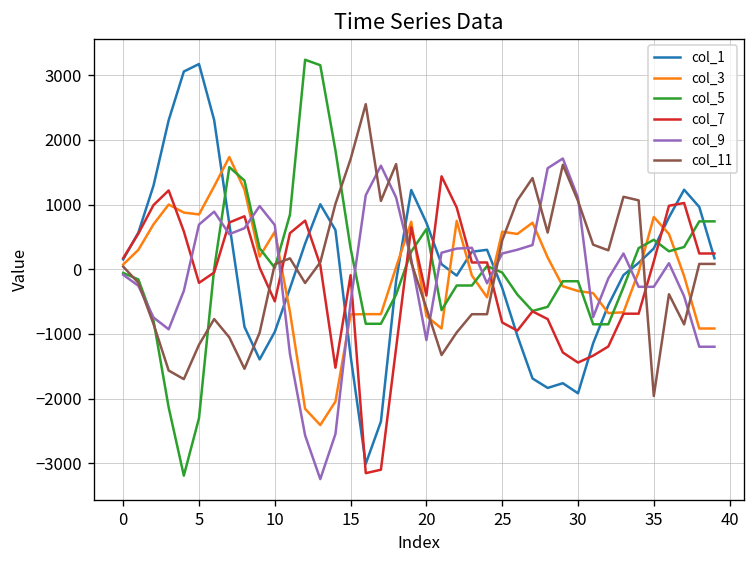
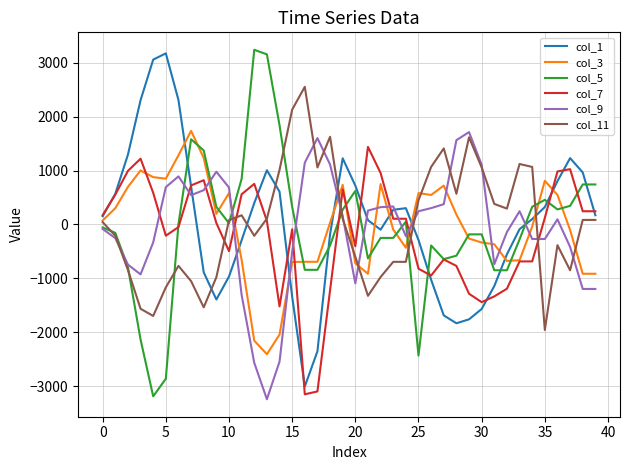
  {
    "col_1": {
      "5": 3200,
      "10": -1000,
      "15": -1300,
      "20": 700,
      "25": -300,
-     "30": -1900,
+     "30": -1600,
      "35": 300
    },
    "col_3": {
      "5": 800,
      "10": 600,
      "15": -700,
      "20": -700,
      "25": 600,
      "30": -300,
      "35": 800
    },
    "col_5": {
-     "5": -2300,
+     "5": -2900,
      "10": 0,
      "15": 300,
      "20": 600,
-     "25": -100,
+     "25": -2400,
      "30": -200,
      "35": 500
    },
    "col_7": {
      "5": -200,
      "10": -500,
      "15": -100,
      "20": -400,
      "25": -800,
      "30": -1400,
      "35": 100
    },
    "col_9": {
      "5": 700,
      "10": 700,
      "15": -500,
      "20": -1100,
      "25": 200,
      "30": 1100,
      "35": -300
    },
    "col_11": {
      "5": -1200,
      "10": 100,
-     "15": 1700,
+     "15": 2100,
      "20": -600,
      "25": 400,
      "30": 1100,
      "35": -2000
    }
  }
